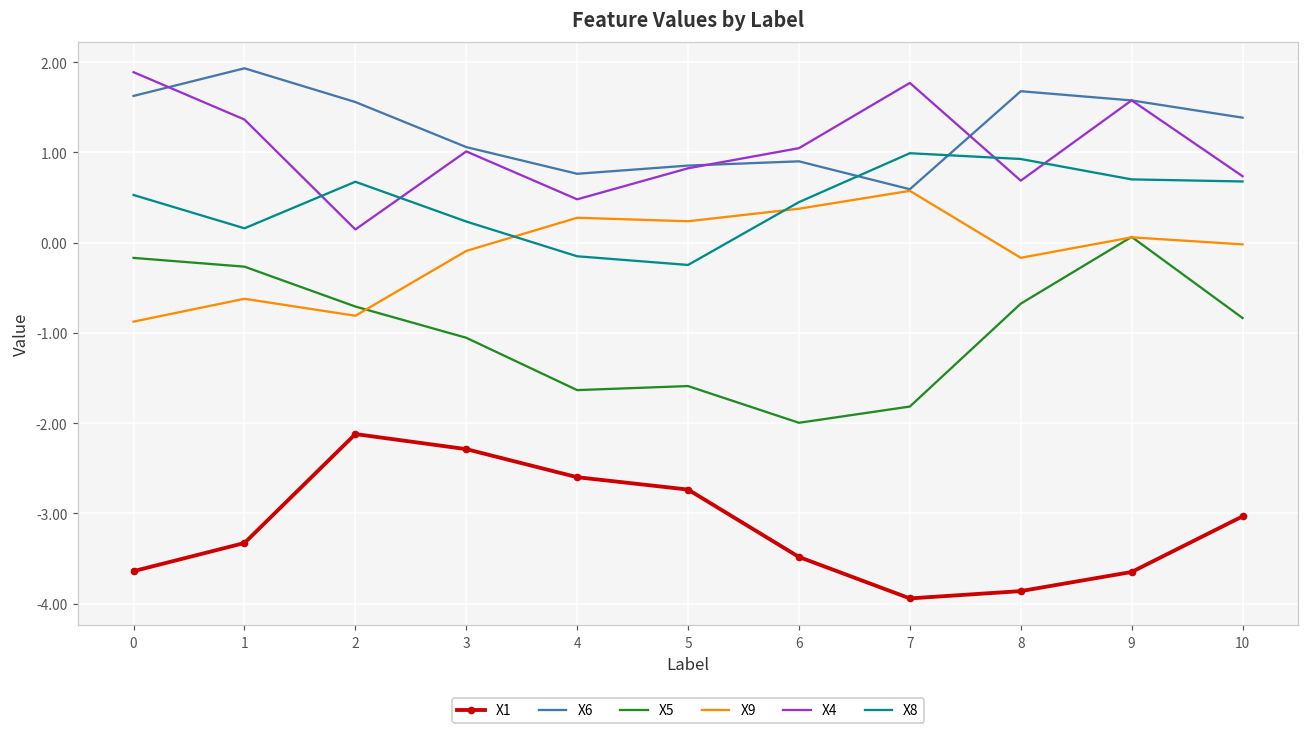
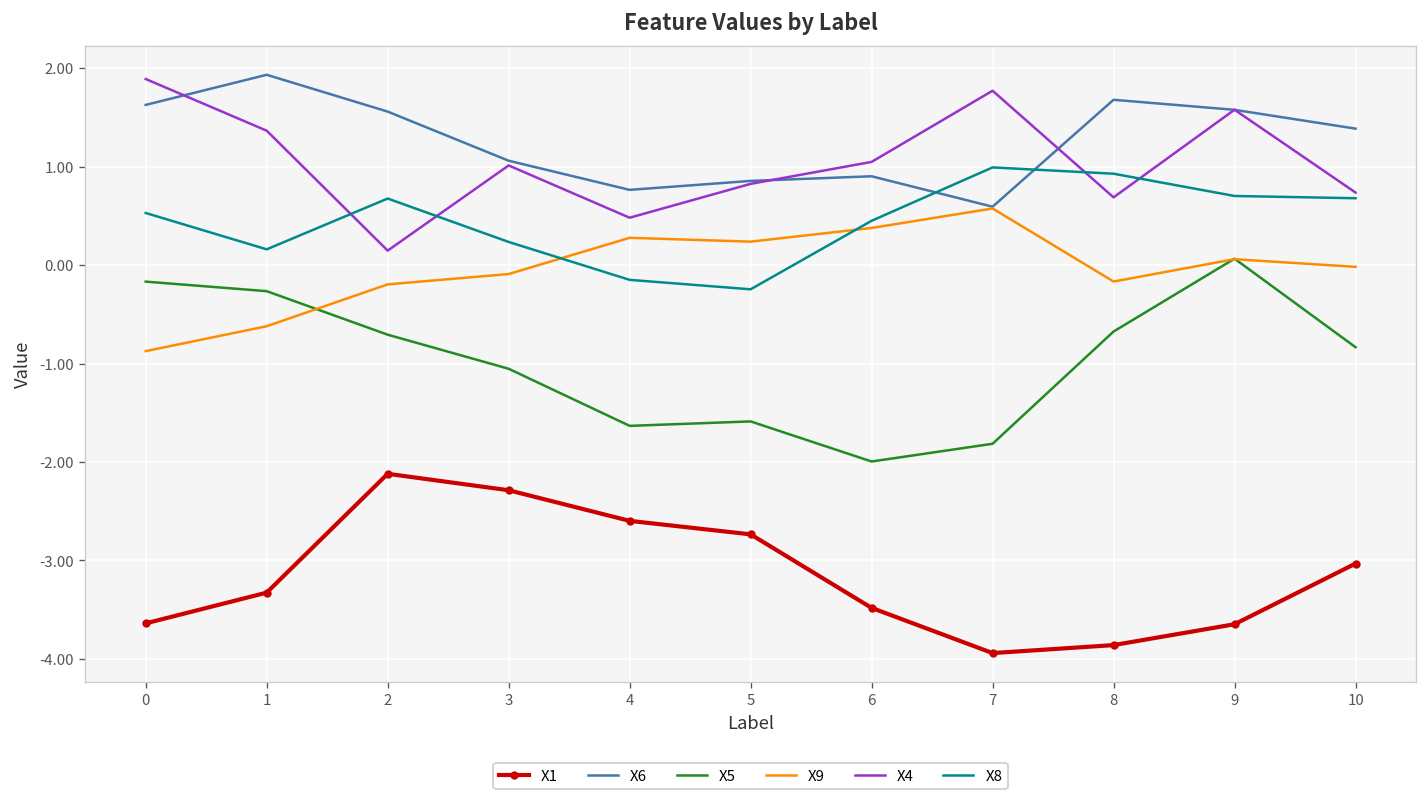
  {
    "X1": {
      "0": -3.6,
      "1": -3.3,
      "2": -2.1,
      "3": -2.3,
      "4": -2.6,
      "5": -2.7,
      "6": -3.5,
      "7": -3.9,
      "8": -3.9,
      "9": -3.6,
      "10": -3.0
    },
    "X6": {
      "0": 1.6,
      "1": 1.9,
      "2": 1.6,
      "3": 1.1,
      "4": 0.8,
      "6": 0.9,
      "8": 1.7,
      "10": 1.4
    },
    "X5": {
      "0": -0.2,
      "1": -0.3,
      "2": -0.7,
      "3": -1.1,
      "4": -1.6,
      "5": -1.6,
      "6": -2.0,
      "7": -1.8,
      "8": -0.7,
      "10": -0.8
    },
    "X9": {
      "0": -0.9,
      "1": -0.6,
-     "2": -0.8,
+     "2": -0.2,
      "3": -0.1,
      "4": 0.3,
      "5": 0.2,
      "6": 0.4,
      "8": -0.2,
      "10": 0.0
    },
    "X4": {
      "0": 1.9,
      "1": 1.4,
      "2": 0.1,
      "3": 1.0,
      "4": 0.5,
      "6": 1.0,
      "7": 1.8,
      "8": 0.7,
      "10": 0.7
    },
    "X8": {
      "0": 0.5,
      "1": 0.2,
      "2": 0.7,
      "3": 0.2,
      "4": -0.2,
      "5": -0.2,
      "6": 0.5,
      "7": 1.0,
      "8": 0.9,
      "9": 0.7,
      "10": 0.7
    }
  }
